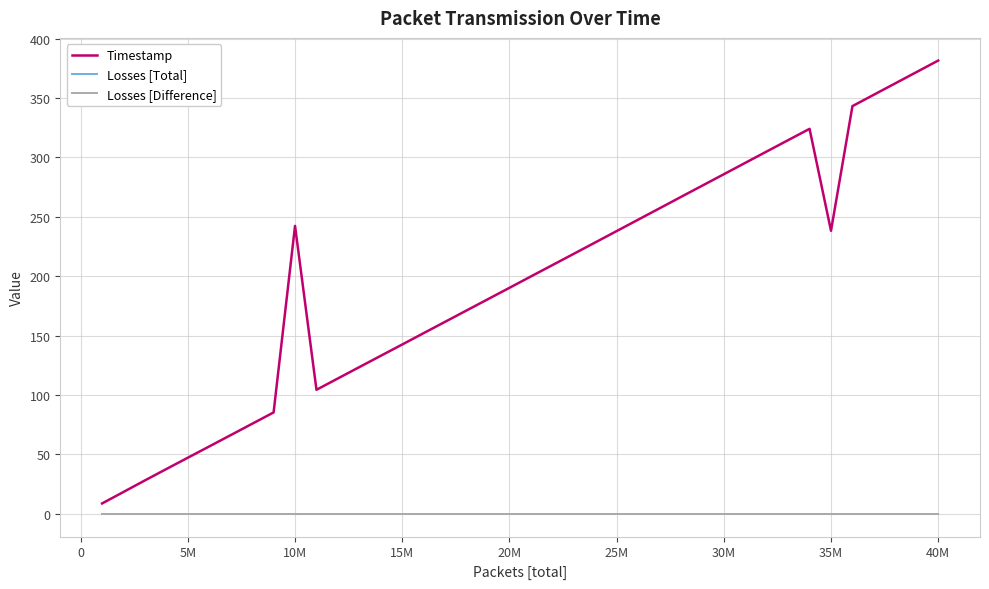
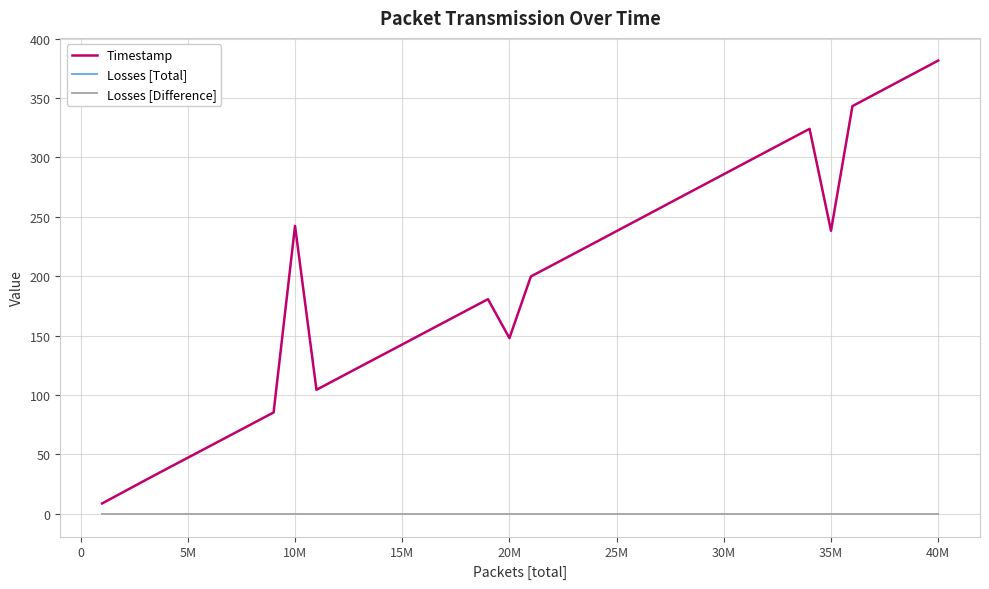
  {
    "Timestamp": {
      "5M": 47,
      "10M": 242,
      "15M": 143,
-     "20M": 190,
+     "20M": 148,
      "25M": 238,
      "30M": 286,
      "35M": 238,
      "40M": 381
    },
    "Losses [Difference]": {
      "5M": 0,
      "10M": 0,
      "15M": 0,
      "20M": 0,
      "25M": 0,
      "30M": 0,
      "35M": 0,
      "40M": 0
    }
  }
